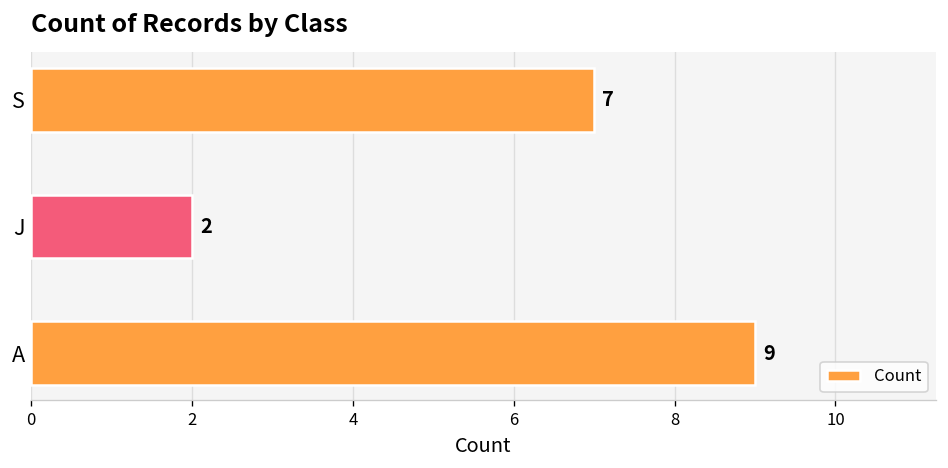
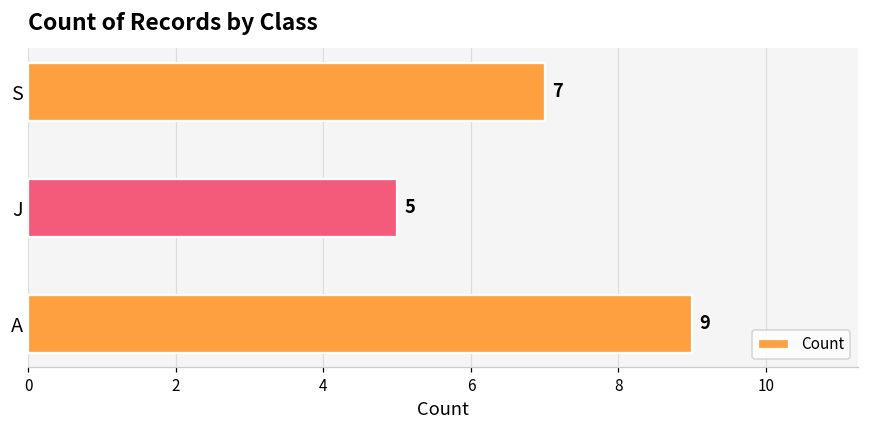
  {
    "S": 7,
-   "J": 2,
+   "J": 5,
    "A": 9
  }
